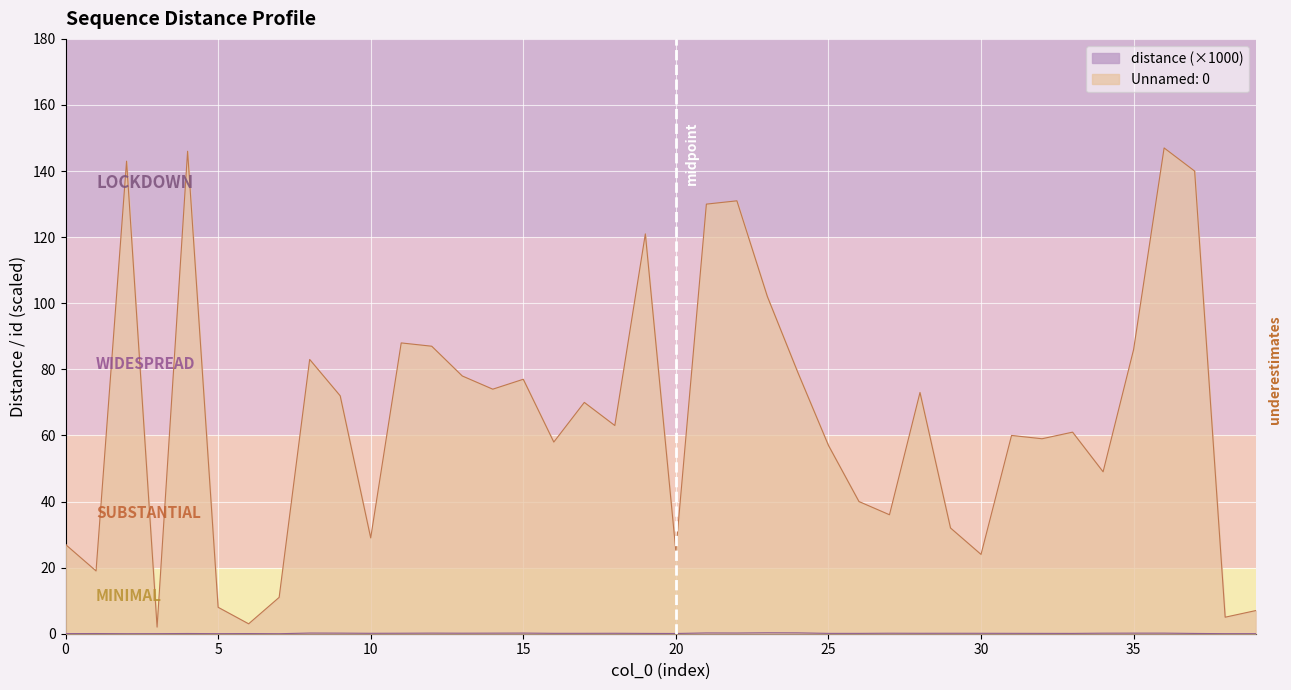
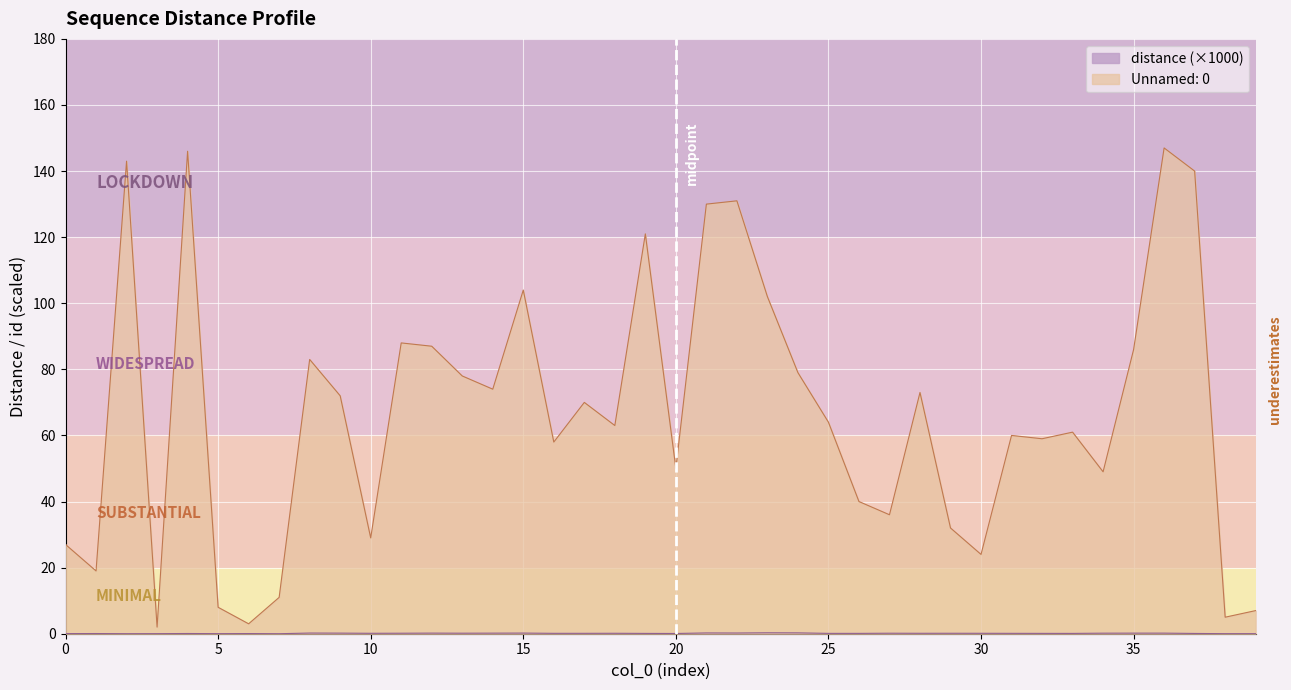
  {
    "Unnamed: 0": {
      "0": 27,
      "5": 8,
      "10": 29,
-     "15": 77,
-     "20": 25,
-     "25": 57,
+     "15": 104,
+     "20": 50,
+     "25": 64,
      "30": 24,
      "35": 86
    },
    "distance (×1000)": {
      "0": 0,
      "5": 0,
      "10": 0,
      "15": 0,
      "20": 0,
      "25": 0,
      "30": 0,
      "35": 0
    }
  }
